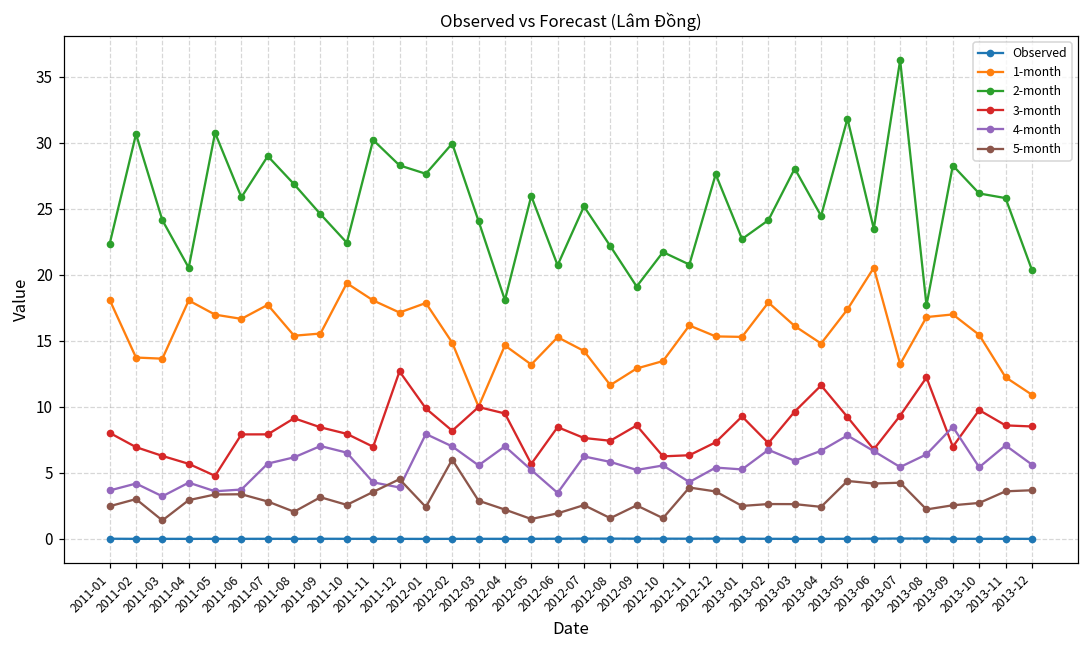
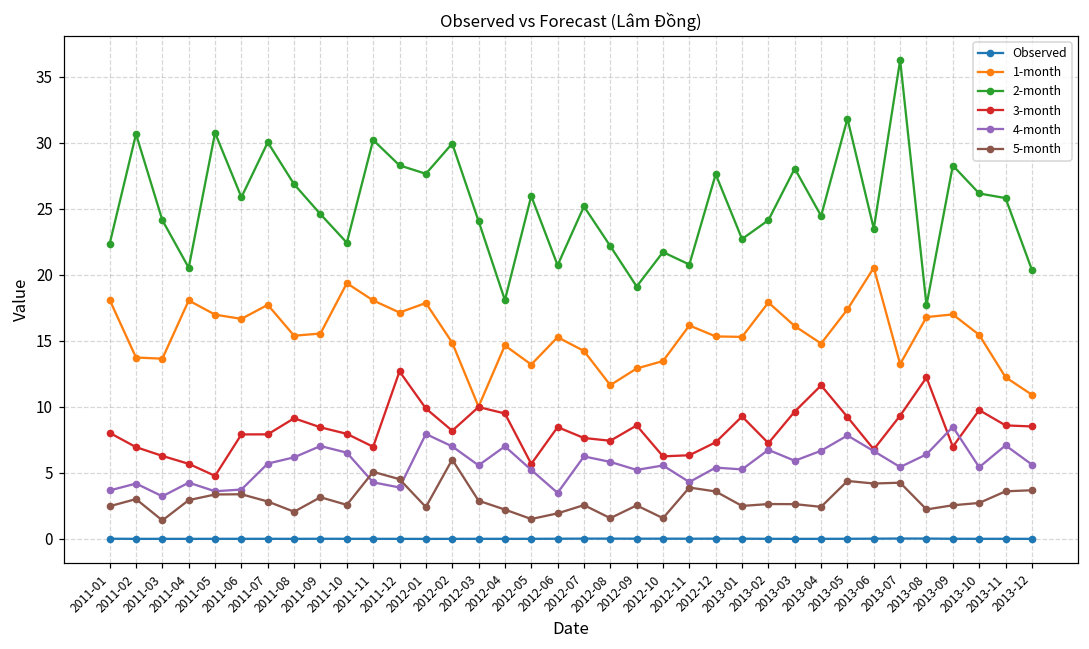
  {
    "2-month": {
      "2011-01": 22.4,
      "2011-02": 30.7,
      "2011-03": 24.1,
      "2011-04": 20.5,
      "2011-05": 30.8,
      "2011-06": 25.9,
-     "2011-07": 29.0,
+     "2011-07": 30.0,
      "2011-08": 26.9,
      "2011-09": 24.6,
      "2011-10": 22.4,
      "2011-11": 30.2,
      "2011-12": 28.3,
      "2012-01": 27.7,
      "2012-02": 29.9,
      "2012-03": 24.1,
      "2012-04": 18.1,
      "2012-05": 26.0,
      "2012-06": 20.7,
      "2012-07": 25.2,
      "2012-08": 22.2,
      "2012-09": 19.1,
      "2012-10": 21.7,
      "2012-11": 20.8,
      "2012-12": 27.6,
      "2013-01": 22.7,
      "2013-02": 24.1,
      "2013-03": 28.1,
      "2013-04": 24.5,
      "2013-05": 31.8,
      "2013-06": 23.5,
      "2013-07": 36.3,
      "2013-08": 17.7,
      "2013-09": 28.3,
      "2013-10": 26.2,
      "2013-11": 25.8,
      "2013-12": 20.4
    },
    "5-month": {
      "2011-01": 2.5,
      "2011-02": 3.0,
      "2011-03": 1.4,
      "2011-04": 2.9,
      "2011-05": 3.4,
      "2011-06": 3.4,
      "2011-07": 2.8,
      "2011-08": 2.1,
      "2011-09": 3.2,
      "2011-10": 2.6,
-     "2011-11": 3.6,
+     "2011-11": 5.1,
      "2011-12": 4.5,
      "2012-01": 2.4,
      "2012-02": 6.0,
      "2012-03": 2.9,
      "2012-04": 2.2,
      "2012-05": 1.5,
      "2012-06": 1.9,
      "2012-07": 2.6,
      "2012-08": 1.6,
      "2012-09": 2.5,
      "2012-10": 1.6,
      "2012-11": 3.9,
      "2012-12": 3.6,
      "2013-01": 2.5,
      "2013-02": 2.6,
      "2013-03": 2.6,
      "2013-04": 2.4,
      "2013-05": 4.4,
      "2013-06": 4.2,
      "2013-07": 4.3,
      "2013-08": 2.2,
      "2013-09": 2.5,
      "2013-10": 2.7,
      "2013-11": 3.6,
      "2013-12": 3.7
    }
  }
